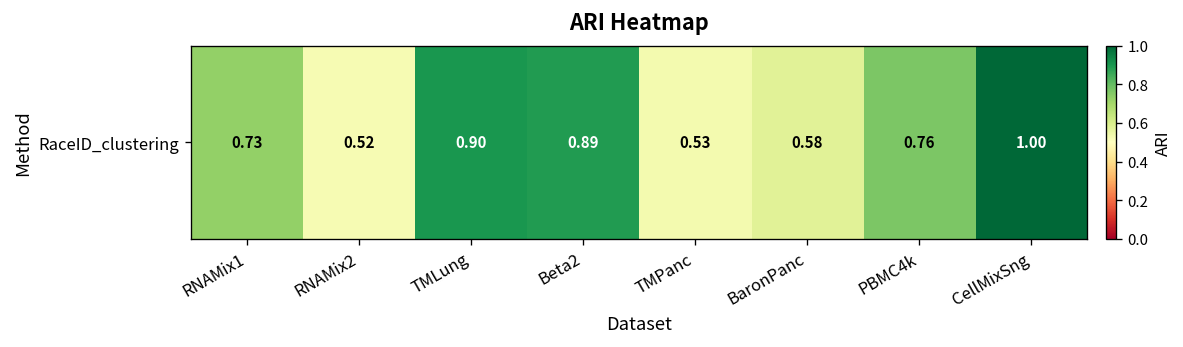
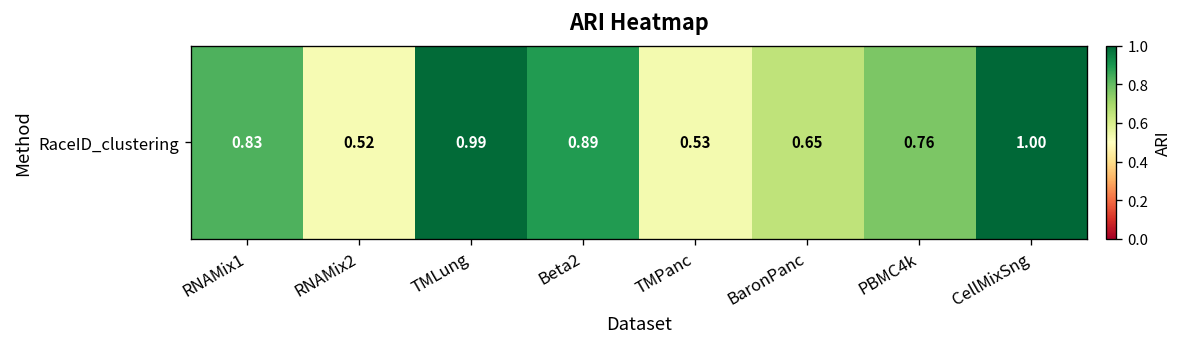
  {
    "RaceID_clustering": {
-     "RNAMix1": 0.73,
+     "RNAMix1": 0.83,
      "RNAMix2": 0.52,
-     "TMLung": 0.90,
+     "TMLung": 0.99,
      "Beta2": 0.89,
      "TMPanc": 0.53,
-     "BaronPanc": 0.58,
+     "BaronPanc": 0.65,
      "PBMC4k": 0.76,
      "CellMixSng": 1.00
    }
  }
